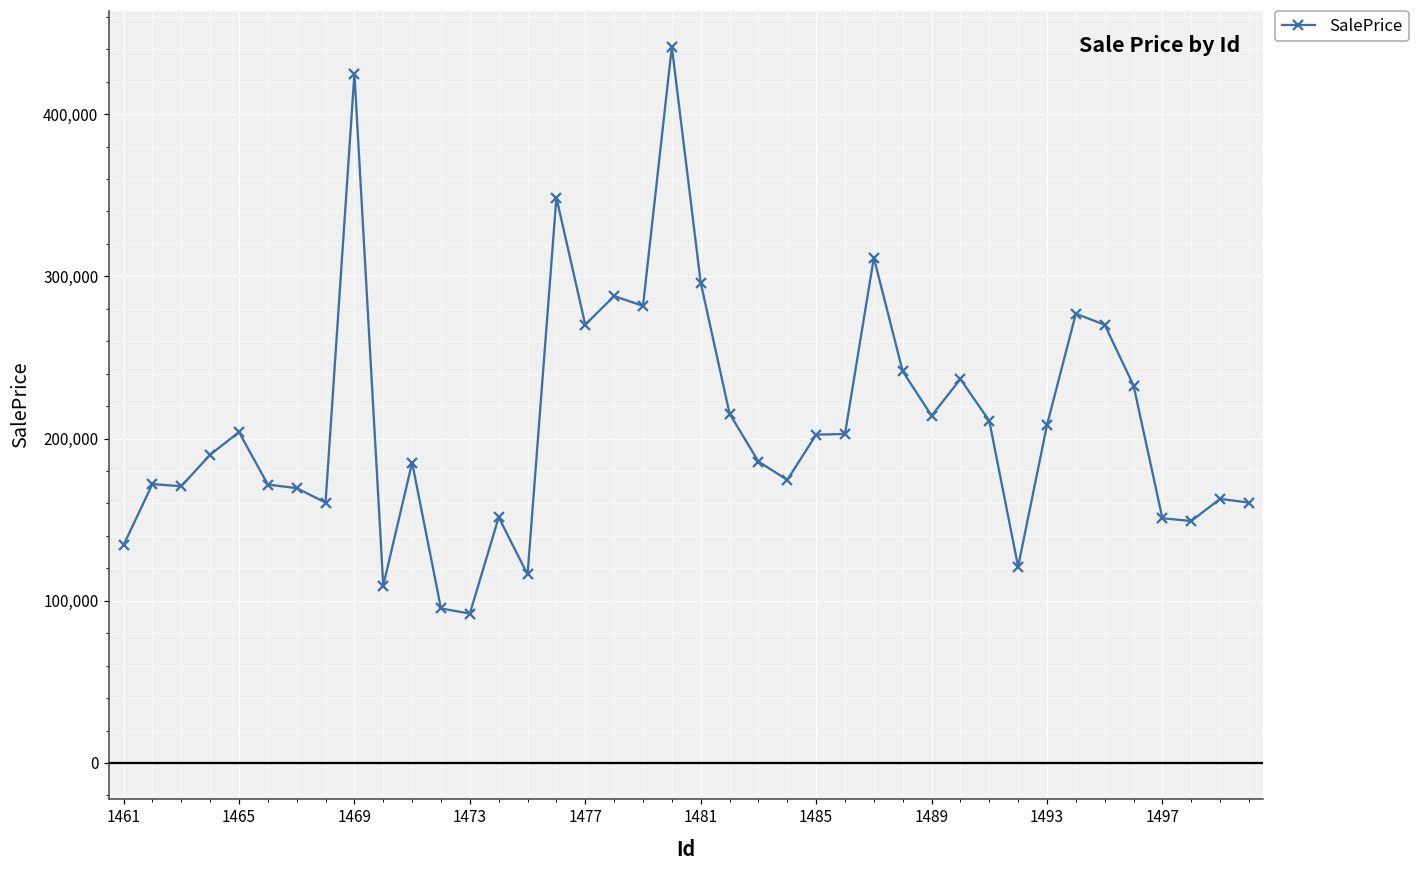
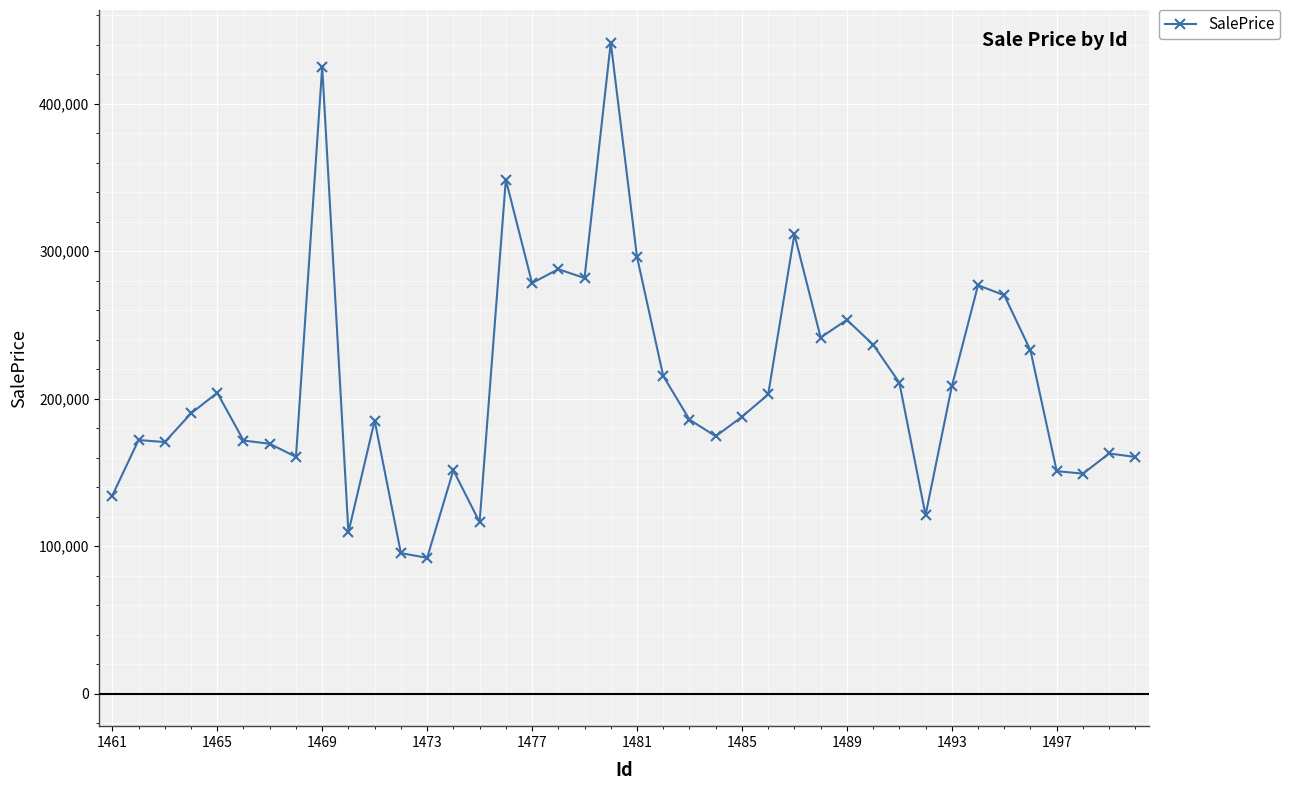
  {
    "1461": "134,000",
    "1465": "204,000",
    "1469": "425,000",
    "1473": "92,000",
-   "1477": "270,000",
+   "1477": "278,000",
    "1481": "296,000",
-   "1485": "202,000",
-   "1489": "214,000",
+   "1485": "188,000",
+   "1489": "253,000",
    "1493": "208,000",
    "1497": "151,000"
  }
